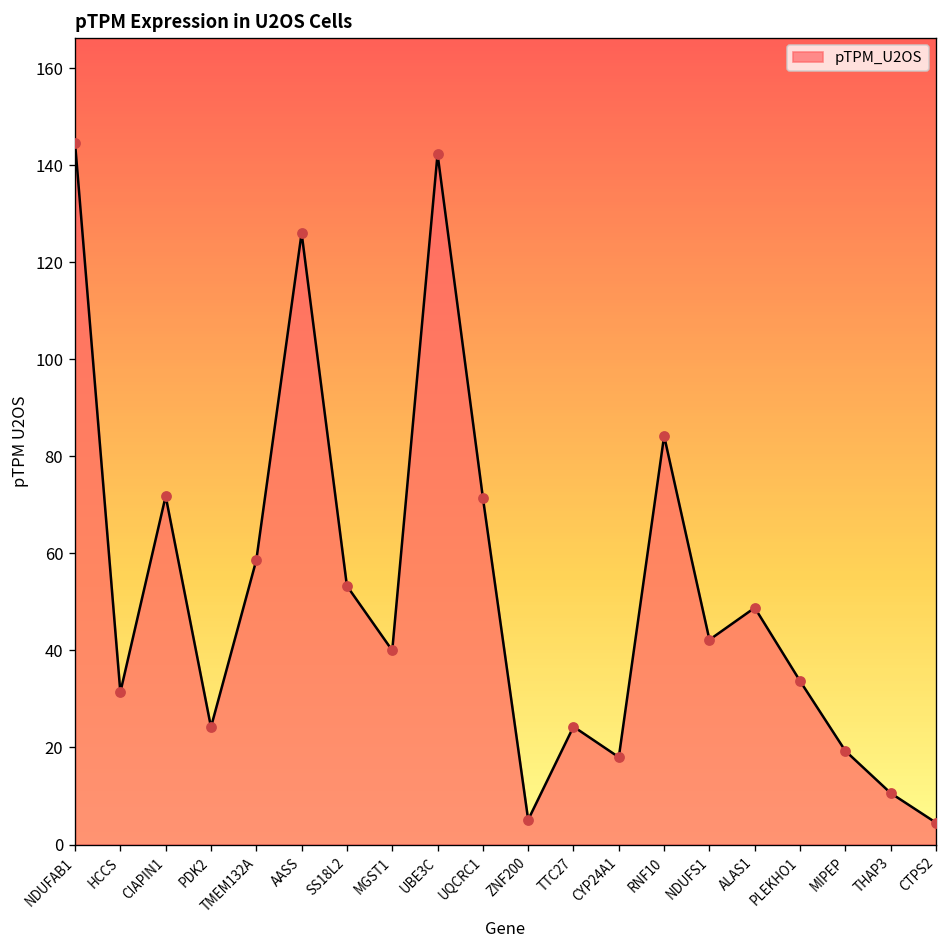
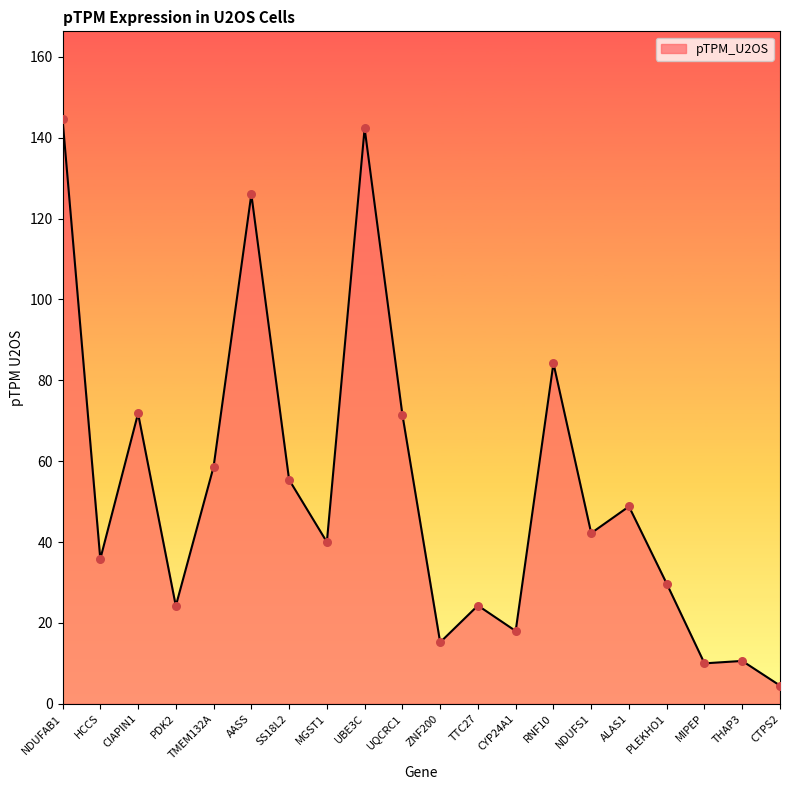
  {
    "NDUFAB1": 145,
-   "HCCS": 31,
+   "HCCS": 36,
    "CIAPIN1": 72,
    "PDK2": 24,
    "TMEM132A": 59,
    "AASS": 126,
-   "SS18L2": 53,
+   "SS18L2": 55,
    "MGST1": 40,
    "UBE3C": 142,
    "UQCRC1": 72,
-   "ZNF200": 5,
+   "ZNF200": 15,
    "TTC27": 24,
    "CYP24A1": 18,
    "RNF10": 84,
    "NDUFS1": 42,
    "ALAS1": 49,
-   "PLEKHO1": 34,
-   "MIPEP": 19,
+   "PLEKHO1": 30,
+   "MIPEP": 10,
    "THAP3": 11,
    "CTPS2": 5
  }
